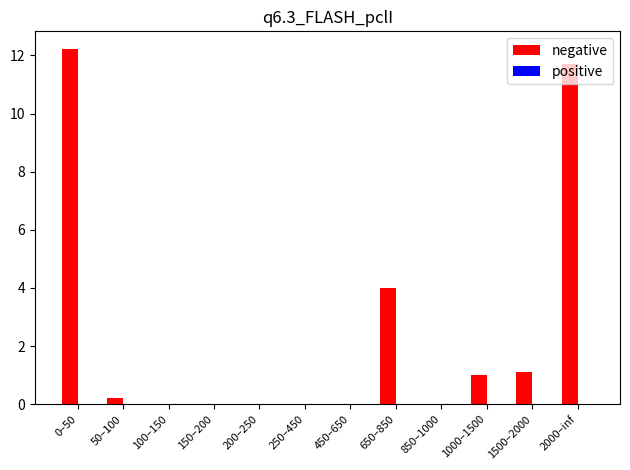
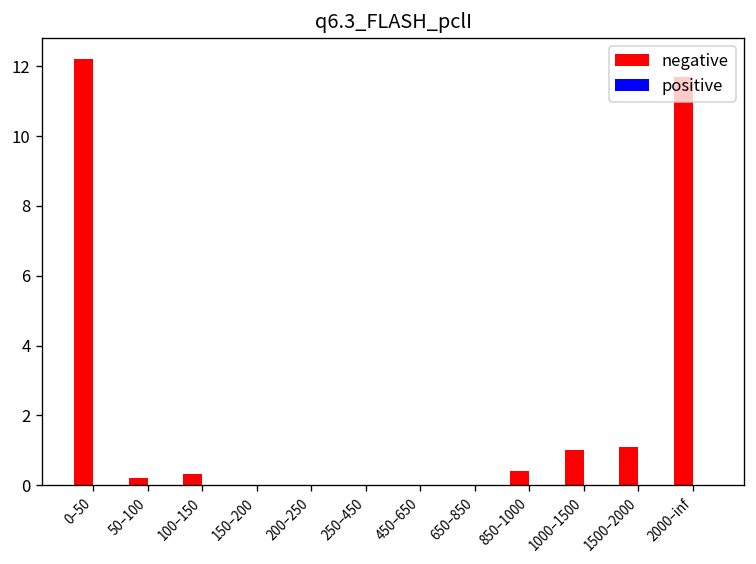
  {
    "negative": {
      "0–50": 12.2,
      "50–100": 0.2,
-     "100–150": 0.0,
+     "100–150": 0.3,
      "200–250": 0.0,
      "450–650": 0.0,
-     "650–850": 4,
-     "850–1000": 0.0,
+     "650–850": 0,
+     "850–1000": 0.4,
      "1000–1500": 1.0,
      "1500–2000": 1.1
    },
    "positive": {
      "0–50": 0.0,
      "50–100": 0.0,
      "100–150": 0.0,
      "150–200": 0.0,
      "200–250": 0.0,
      "250–450": 0.0,
      "450–650": 0.0,
      "650–850": 0.0,
      "850–1000": 0.0,
      "1000–1500": 0.0,
      "1500–2000": 0.0,
      "2000–inf": 0.0
    }
  }
